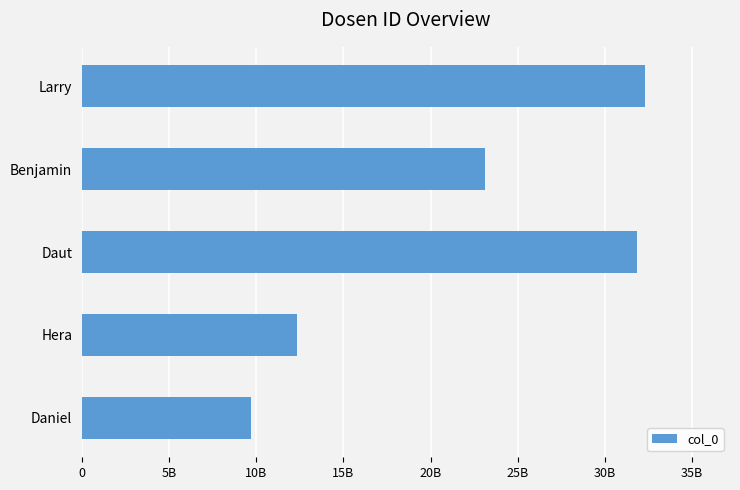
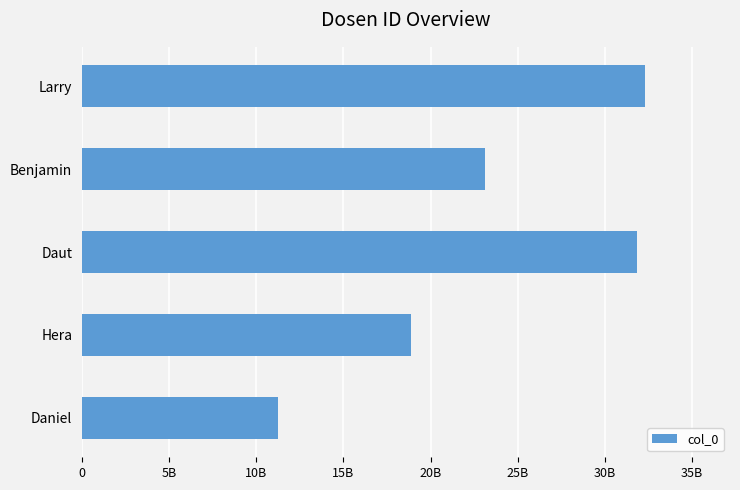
  {
    "Larry": 32300000000,
    "Benjamin": 23100000000,
    "Daut": 31800000000,
-   "Hera": 12300000000,
-   "Daniel": 9700000000
+   "Hera": 18900000000,
+   "Daniel": 11200000000
  }
